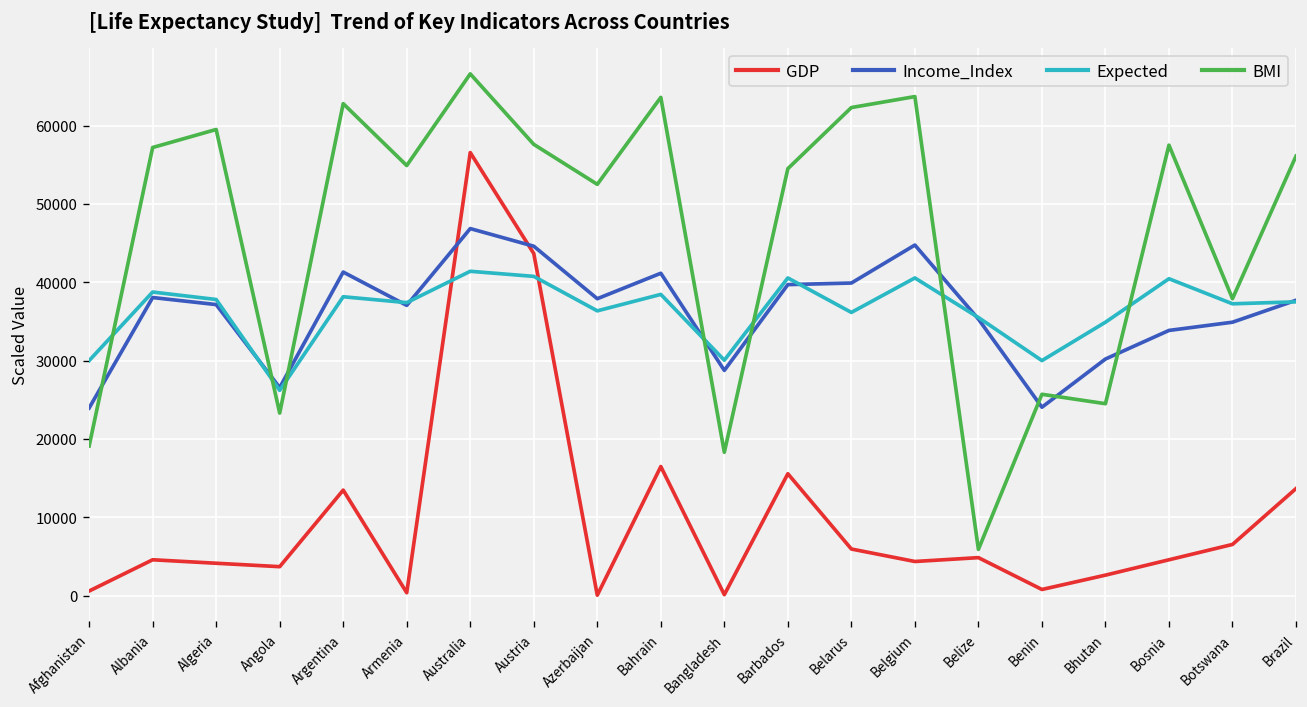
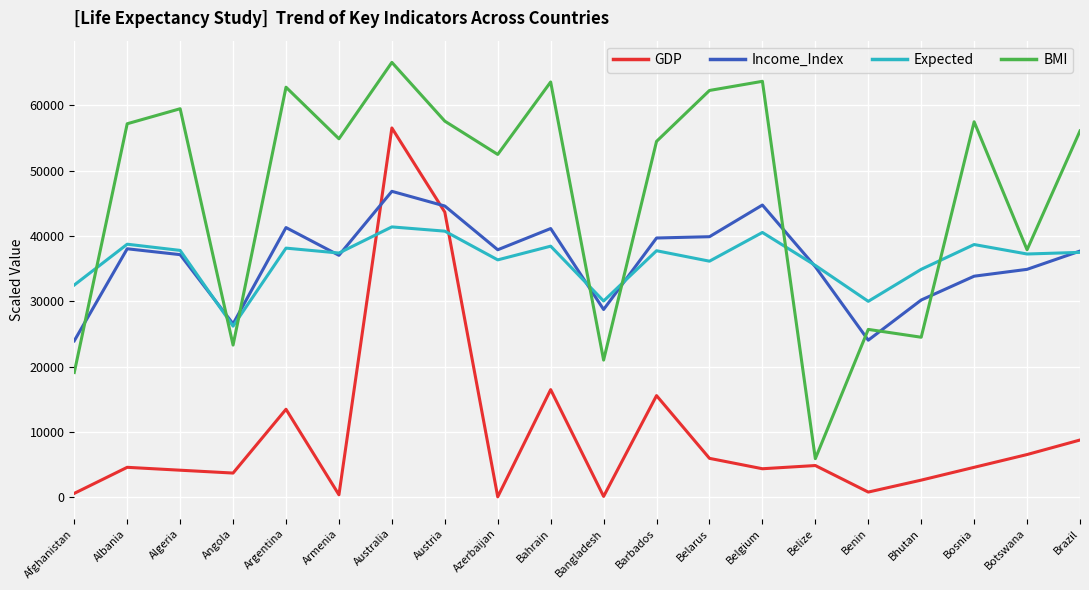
  {
    "GDP": {
      "Afghanistan": 1000,
      "Albania": 5000,
      "Algeria": 4000,
      "Angola": 4000,
      "Argentina": 13000,
      "Armenia": 0,
      "Australia": 57000,
      "Austria": 44000,
      "Azerbaijan": 0,
      "Bahrain": 16000,
      "Bangladesh": 0,
      "Barbados": 16000,
      "Belarus": 6000,
      "Belgium": 4000,
      "Belize": 5000,
      "Benin": 1000,
      "Bhutan": 3000,
      "Bosnia": 5000,
      "Botswana": 7000,
-     "Brazil": 14000
+     "Brazil": 9000
    },
    "Income_Index": {
      "Afghanistan": 24000,
      "Albania": 38000,
      "Algeria": 37000,
      "Argentina": 41000,
      "Australia": 47000,
      "Austria": 45000,
      "Azerbaijan": 38000,
      "Bahrain": 41000,
      "Bangladesh": 29000,
      "Barbados": 40000,
      "Belarus": 40000,
      "Belgium": 45000,
      "Benin": 24000,
      "Bhutan": 30000,
      "Bosnia": 34000,
      "Botswana": 35000
    },
    "Expected": {
-     "Afghanistan": 30000,
+     "Afghanistan": 33000,
      "Albania": 39000,
      "Algeria": 38000,
      "Argentina": 38000,
      "Australia": 41000,
      "Austria": 41000,
      "Azerbaijan": 36000,
      "Bahrain": 38000,
      "Bangladesh": 30000,
-     "Barbados": 41000,
+     "Barbados": 38000,
      "Belarus": 36000,
      "Belgium": 41000,
      "Benin": 30000,
      "Bhutan": 35000,
-     "Bosnia": 40000,
+     "Bosnia": 39000,
      "Botswana": 37000
    },
    "BMI": {
      "Afghanistan": 19000,
      "Albania": 57000,
      "Algeria": 60000,
      "Angola": 23000,
      "Argentina": 63000,
      "Armenia": 55000,
      "Australia": 67000,
      "Austria": 58000,
      "Azerbaijan": 53000,
      "Bahrain": 64000,
-     "Bangladesh": 18000,
+     "Bangladesh": 21000,
      "Barbados": 55000,
      "Belarus": 62000,
      "Belgium": 64000,
      "Belize": 6000,
      "Benin": 26000,
      "Bhutan": 25000,
      "Bosnia": 58000,
      "Botswana": 38000,
      "Brazil": 56000
    }
  }
